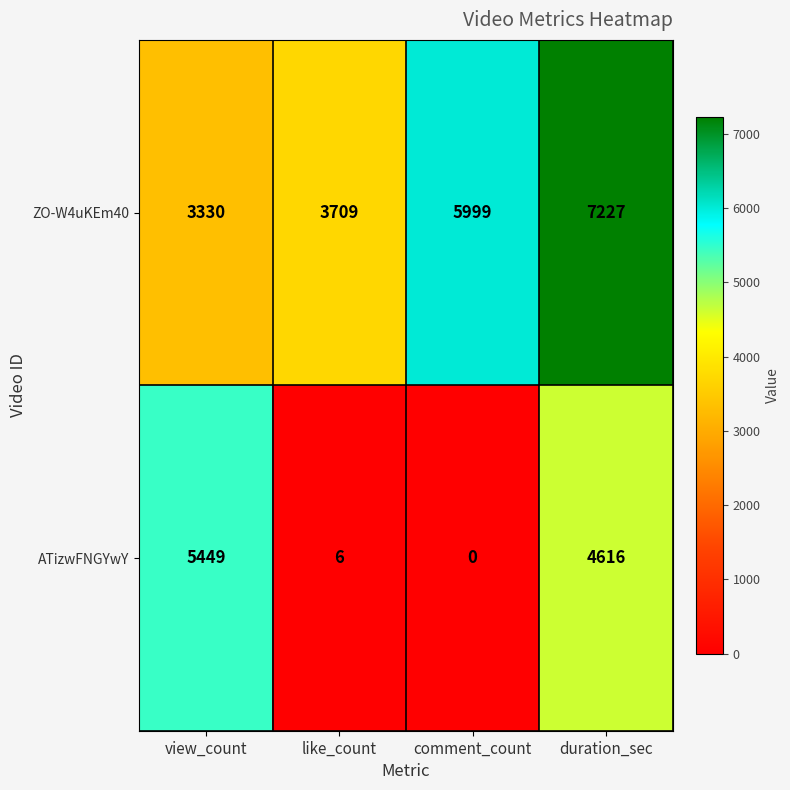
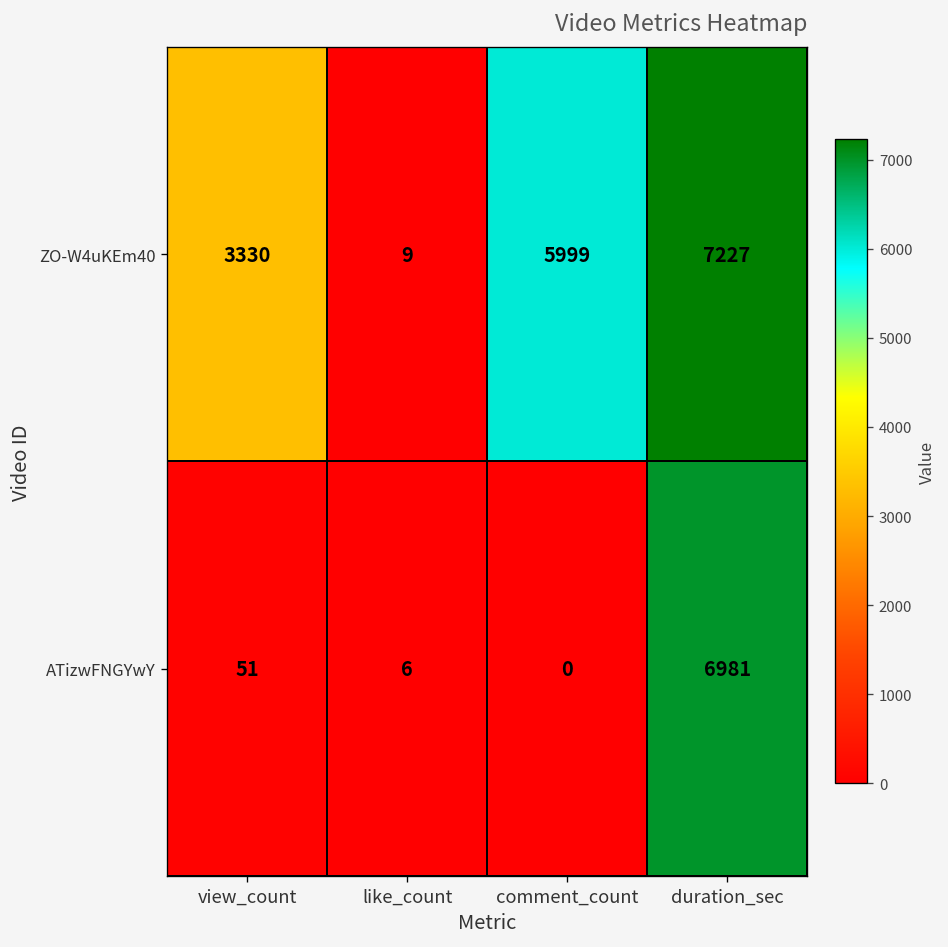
  {
    "ZO-W4uKEm40": {
      "view_count": 3330,
-     "like_count": 3709,
+     "like_count": 9,
      "comment_count": 5999,
      "duration_sec": 7227
    },
    "ATizwFNGYwY": {
-     "view_count": 5449,
+     "view_count": 51,
      "like_count": 6,
      "comment_count": 0,
-     "duration_sec": 4616
+     "duration_sec": 6981
    }
  }
